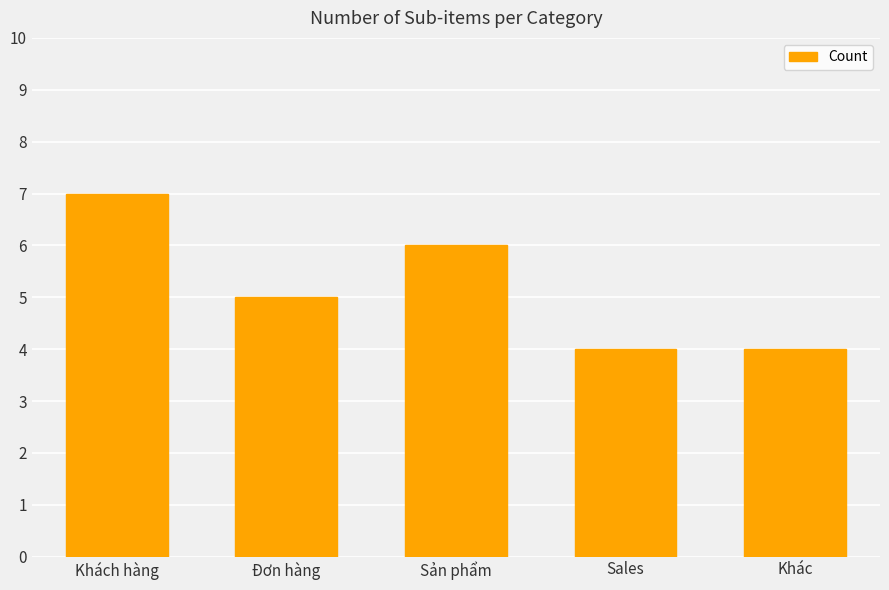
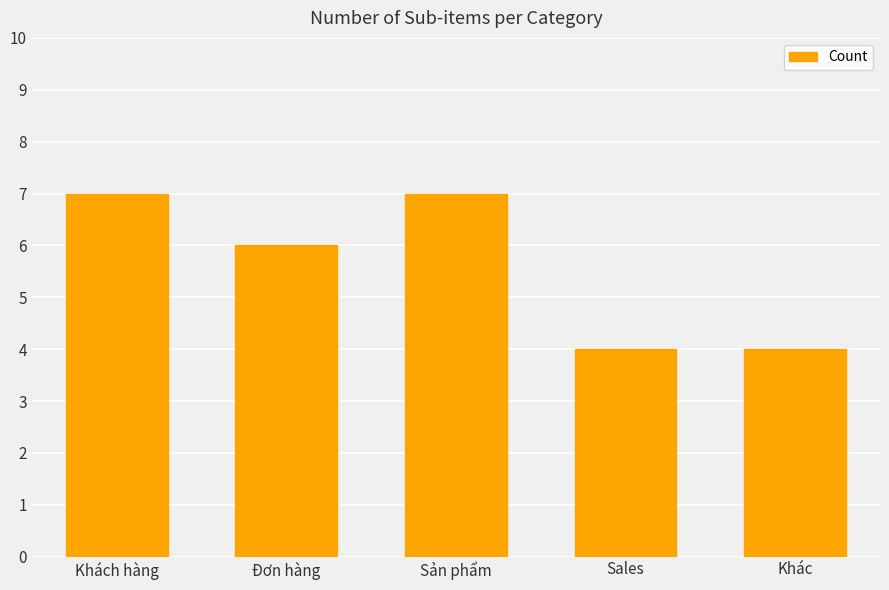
  {
    "Khách hàng": 7,
-   "Đơn hàng": 5,
-   "Sản phẩm": 6,
+   "Đơn hàng": 6,
+   "Sản phẩm": 7,
    "Sales": 4,
    "Khác": 4
  }
